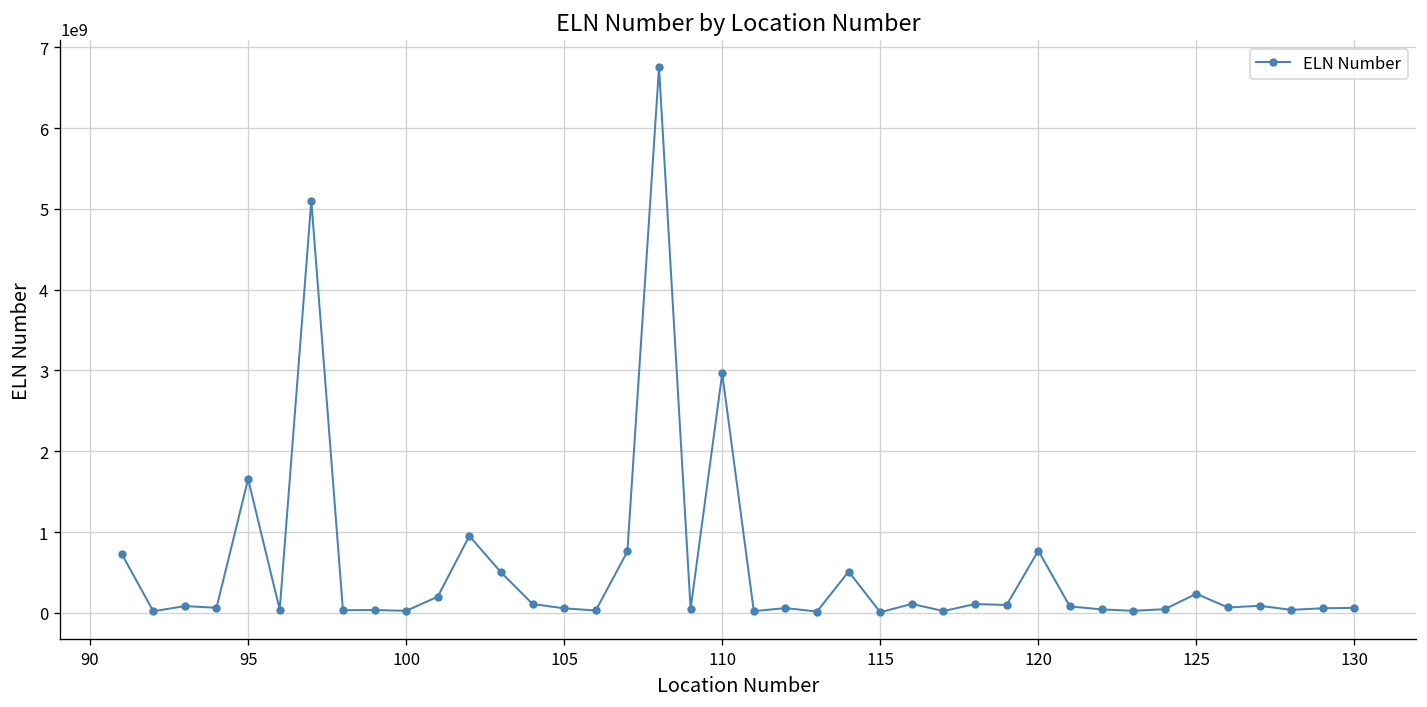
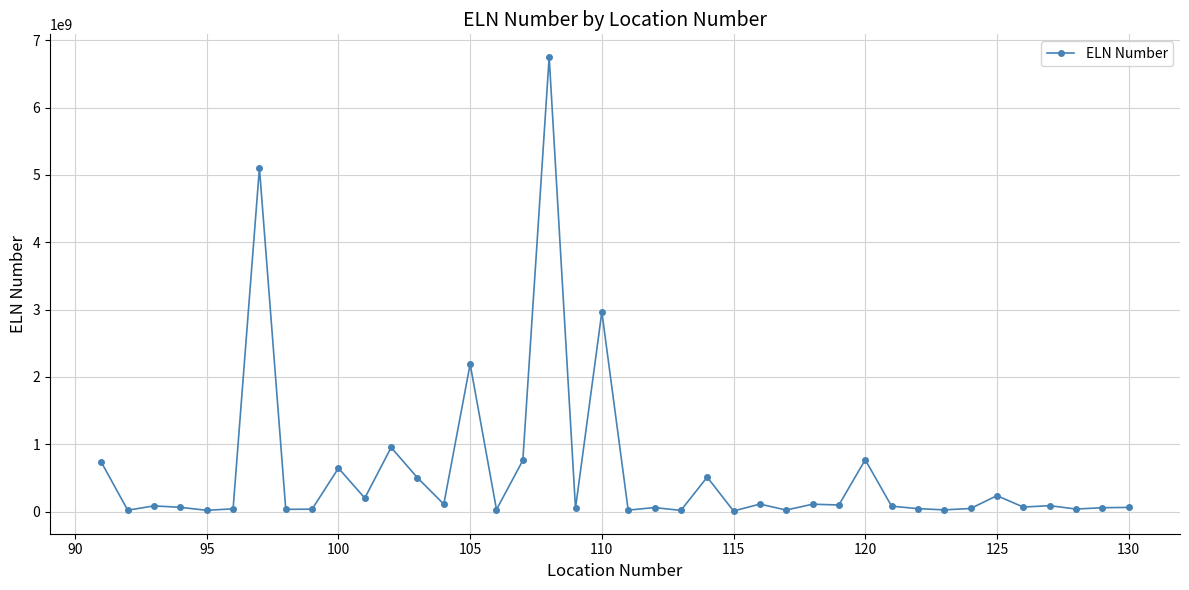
  {
-   "95": 1700000000,
-   "100": 0,
-   "105": 100000000,
+   "95": 0,
+   "100": 600000000,
+   "105": 2200000000,
    "110": 3000000000,
    "115": 0,
    "120": 800000000,
    "125": 200000000,
    "130": 100000000
  }
